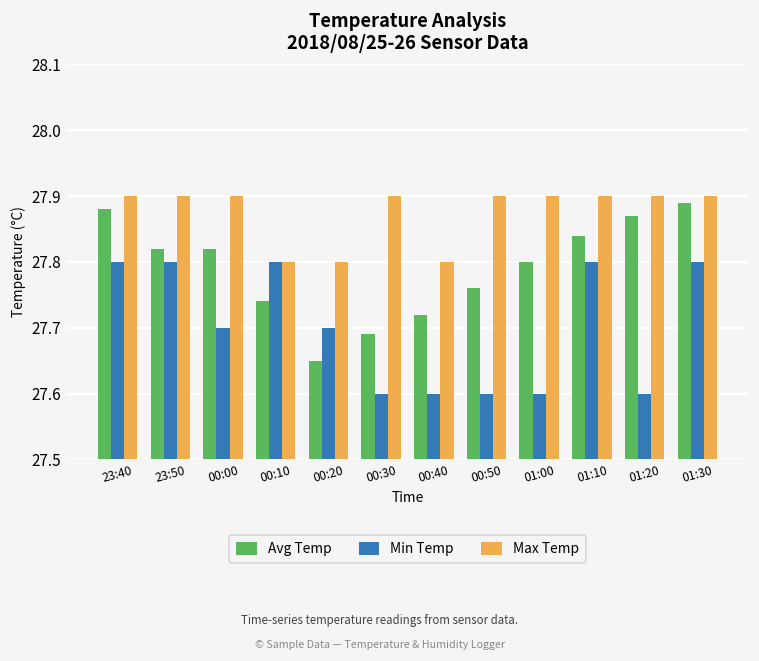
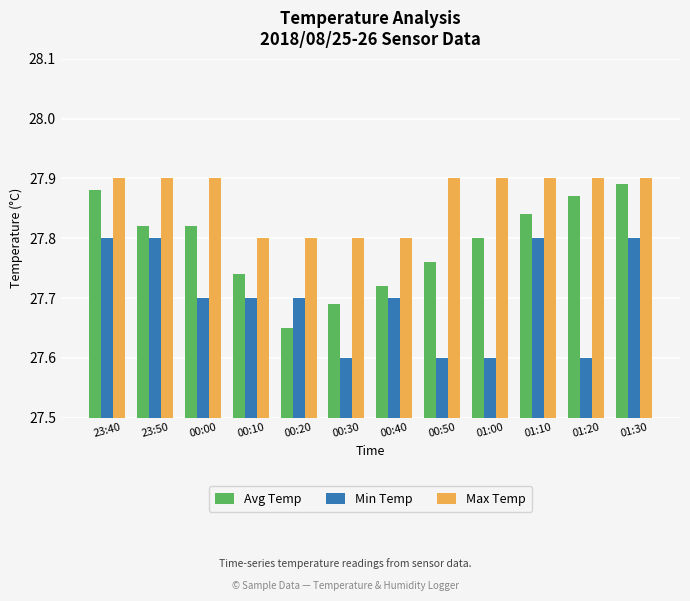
  {
    "Avg Temp": {
      "23:40": 27.88,
      "23:50": 27.82,
      "00:00": 27.82,
      "00:10": 27.74,
      "00:20": 27.65,
      "00:30": 27.69,
      "00:40": 27.72,
      "00:50": 27.76,
      "01:00": 27.8,
      "01:10": 27.84,
      "01:20": 27.87,
      "01:30": 27.89
    },
    "Min Temp": {
      "23:40": 27.8,
      "23:50": 27.8,
      "00:00": 27.7,
-     "00:10": 27.8,
+     "00:10": 27.7,
      "00:20": 27.7,
      "00:30": 27.6,
-     "00:40": 27.6,
+     "00:40": 27.7,
      "00:50": 27.6,
      "01:00": 27.6,
      "01:10": 27.8,
      "01:20": 27.6,
      "01:30": 27.8
    },
    "Max Temp": {
      "23:40": 27.9,
      "23:50": 27.9,
      "00:00": 27.9,
      "00:10": 27.8,
      "00:20": 27.8,
-     "00:30": 27.9,
+     "00:30": 27.8,
      "00:40": 27.8,
      "00:50": 27.9,
      "01:00": 27.9,
      "01:10": 27.9,
      "01:20": 27.9,
      "01:30": 27.9
    }
  }
